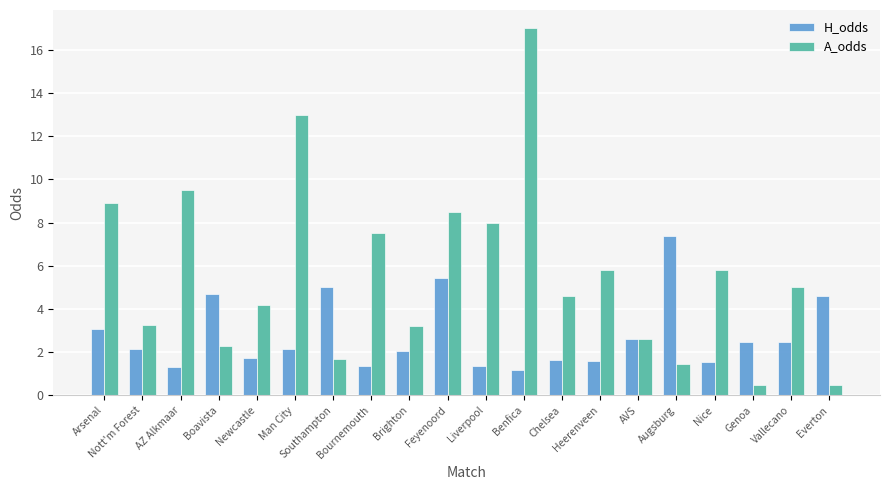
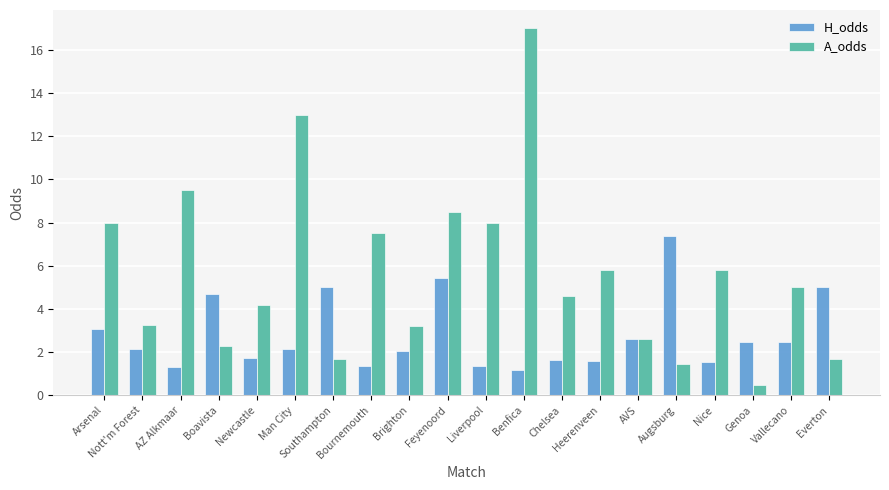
  {
    "H_odds": {
      "Arsenal": 3.1,
      "Nott'm Forest": 2.2,
      "AZ Alkmaar": 1.3,
      "Boavista": 4.7,
      "Newcastle": 1.7,
      "Man City": 2.2,
      "Southampton": 5.0,
      "Bournemouth": 1.4,
      "Brighton": 2.1,
      "Feyenoord": 5.4,
      "Liverpool": 1.4,
      "Benfica": 1.2,
      "Chelsea": 1.6,
      "Heerenveen": 1.6,
      "AVS": 2.6,
      "Augsburg": 7.4,
      "Nice": 1.6,
      "Genoa": 2.5,
      "Vallecano": 2.5,
-     "Everton": 4.6
+     "Everton": 5.0
    },
    "A_odds": {
-     "Arsenal": 8.9,
+     "Arsenal": 8.0,
      "Nott'm Forest": 3.3,
      "AZ Alkmaar": 9.5,
      "Boavista": 2.3,
      "Newcastle": 4.2,
      "Man City": 13.0,
      "Southampton": 1.7,
      "Bournemouth": 7.5,
      "Brighton": 3.2,
      "Feyenoord": 8.5,
      "Liverpool": 8.0,
      "Benfica": 17.0,
      "Chelsea": 4.6,
      "Heerenveen": 5.8,
      "AVS": 2.6,
      "Augsburg": 1.4,
      "Nice": 5.8,
      "Genoa": 0.5,
      "Vallecano": 5.0,
-     "Everton": 0.5
+     "Everton": 1.7
    }
  }
